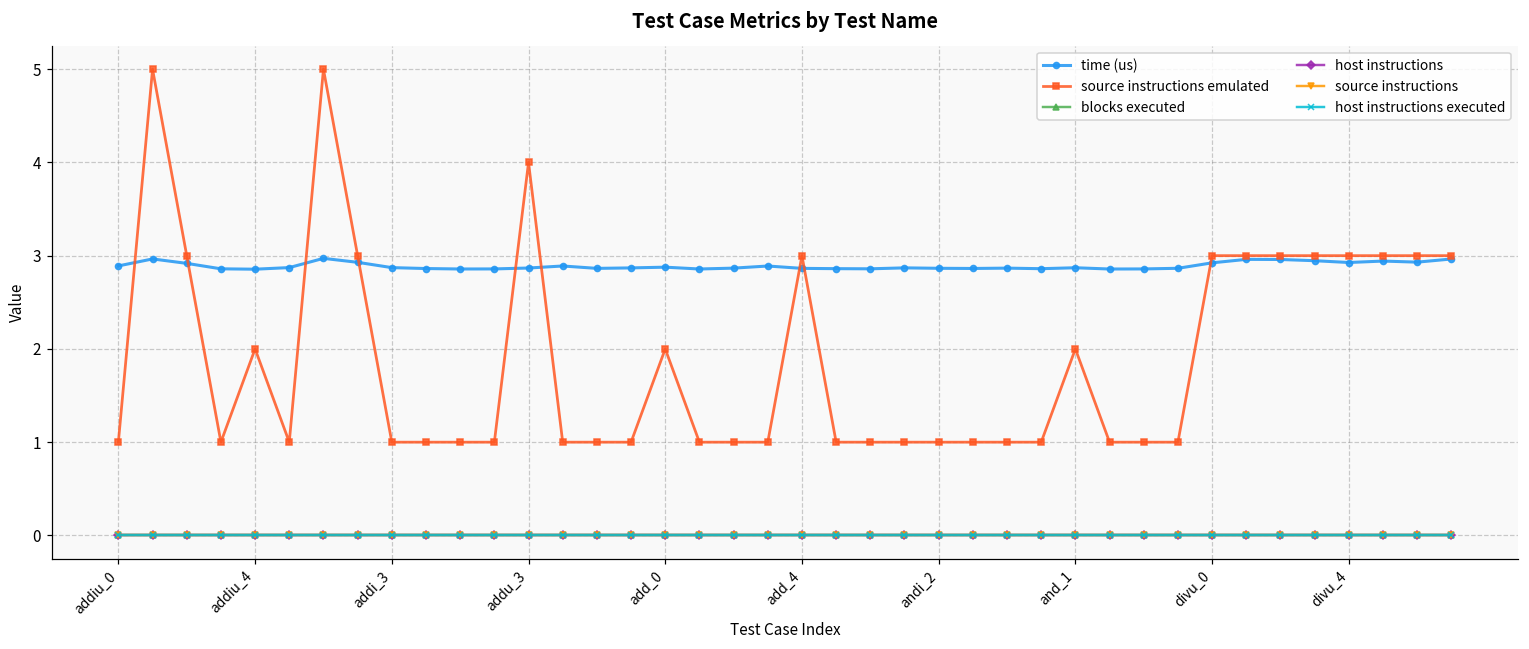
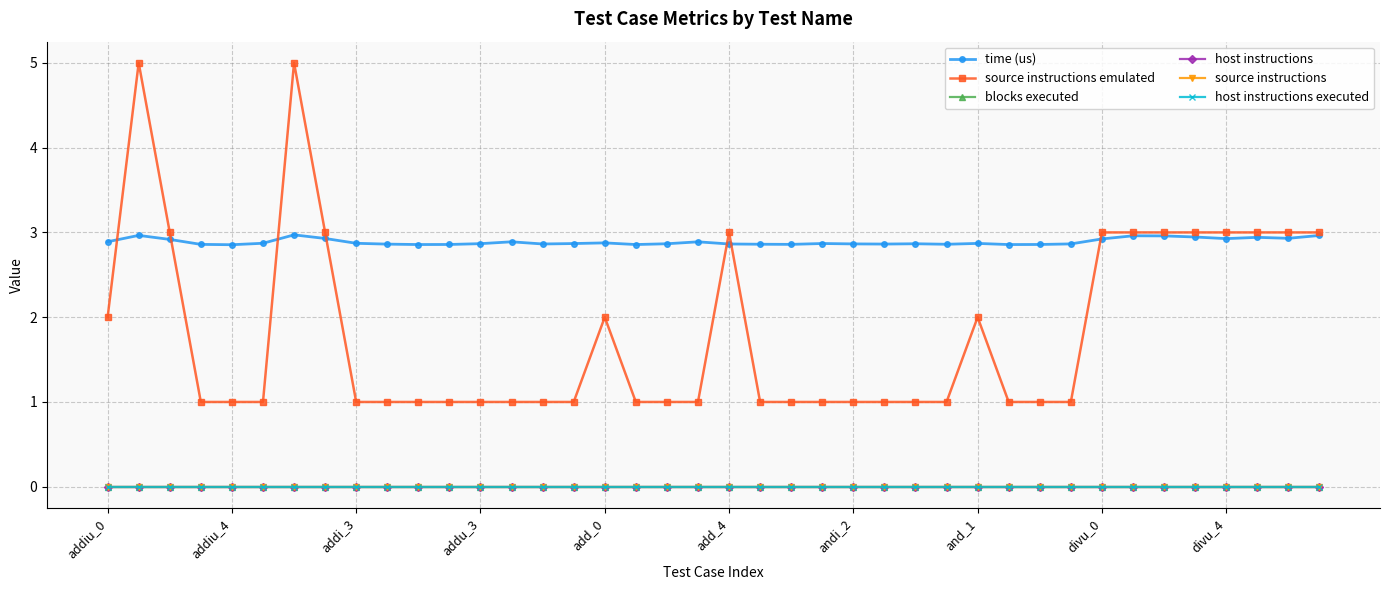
  {
    "source instructions emulated": {
-     "addiu_0": 1,
-     "addiu_4": 2,
+     "addiu_0": 2,
+     "addiu_4": 1,
      "addi_3": 1,
-     "addu_3": 4,
+     "addu_3": 1,
      "add_0": 2,
      "add_4": 3,
      "andi_2": 1,
      "and_1": 2,
      "divu_0": 3,
      "divu_4": 3
    }
  }
